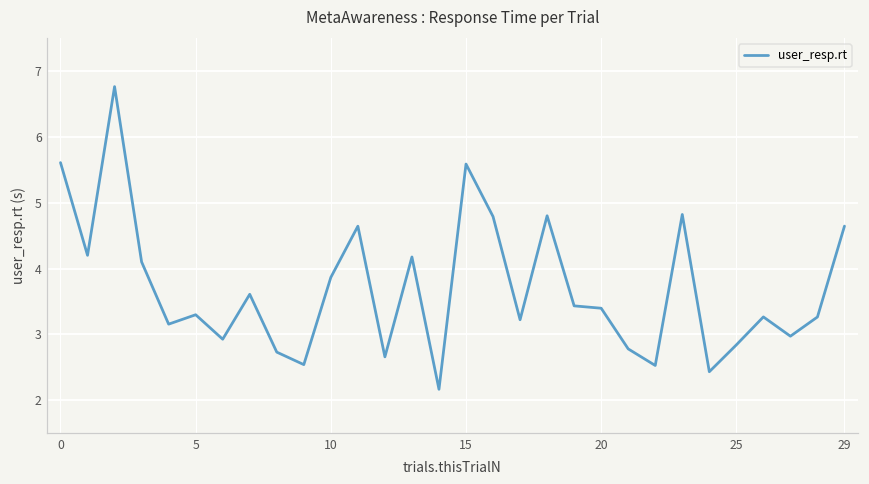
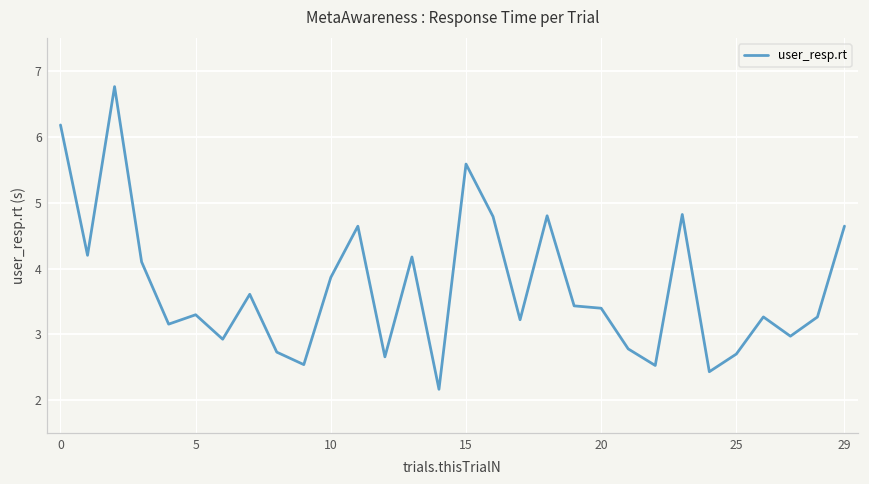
  {
-   "0": 5.6,
+   "0": 6.2,
    "5": 3.3,
    "10": 3.9,
    "15": 5.6,
    "20": 3.4,
-   "25": 2.8,
+   "25": 2.7,
    "29": 4.6
  }
